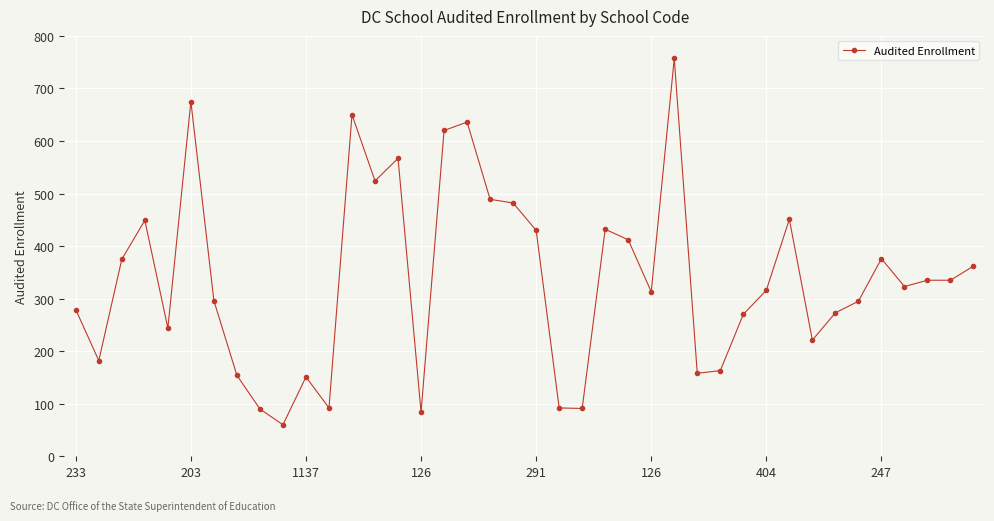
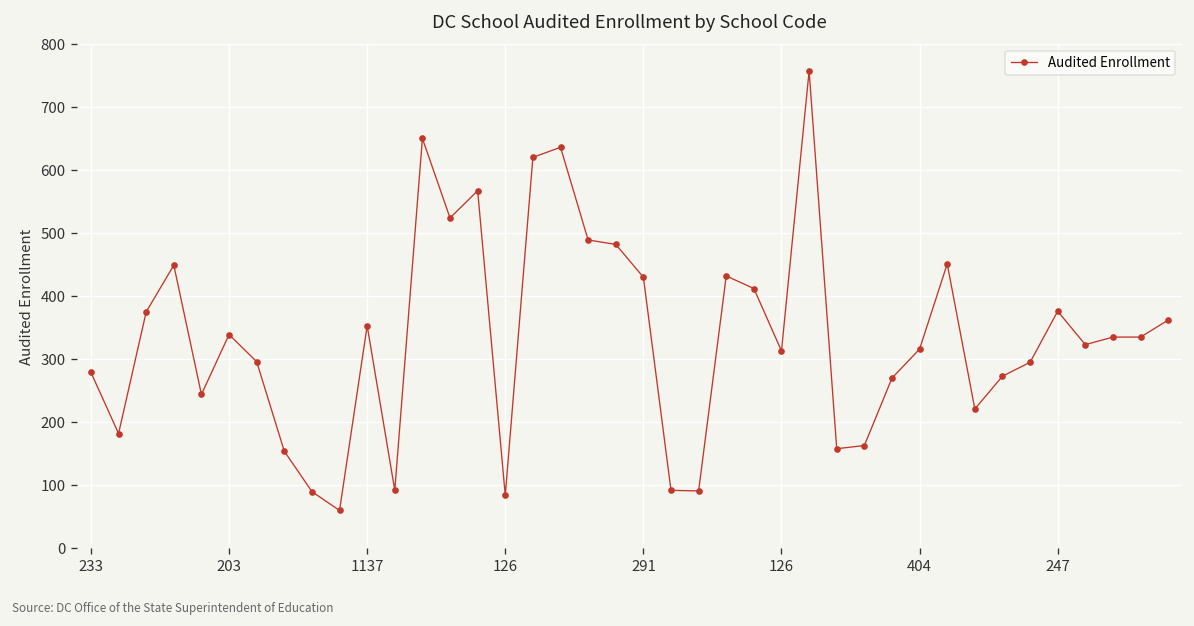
  {
    "233": 280,
-   "203": 680,
-   "1137": 150,
+   "203": 340,
+   "1137": 350,
    "291": 430,
    "404": 320,
    "247": 380
  }
